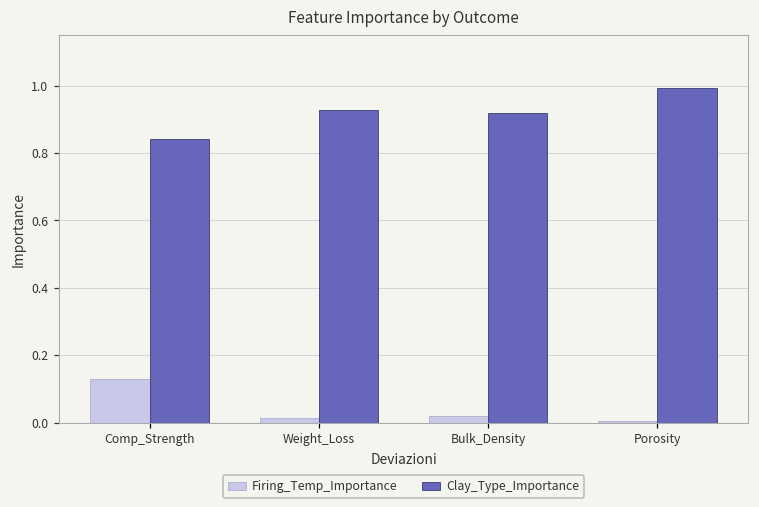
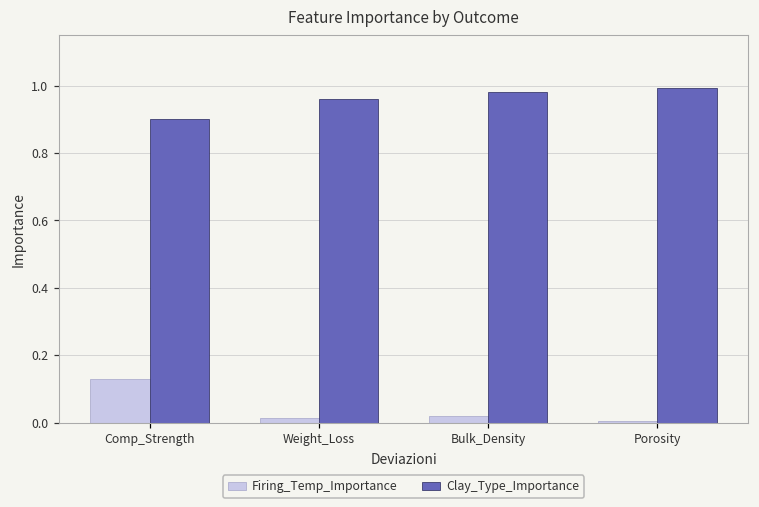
  {
    "Firing_Temp_Importance": {
      "Comp_Strength": 0.13,
      "Weight_Loss": 0.01,
      "Bulk_Density": 0.02
    },
    "Clay_Type_Importance": {
-     "Comp_Strength": 0.84,
-     "Weight_Loss": 0.93,
-     "Bulk_Density": 0.92,
+     "Comp_Strength": 0.90,
+     "Weight_Loss": 0.96,
+     "Bulk_Density": 0.98,
      "Porosity": 0.99
    }
  }
